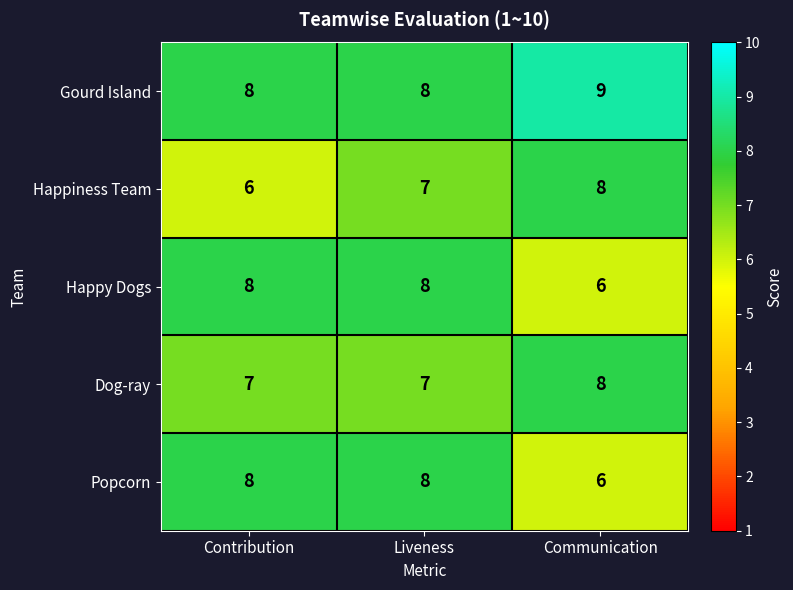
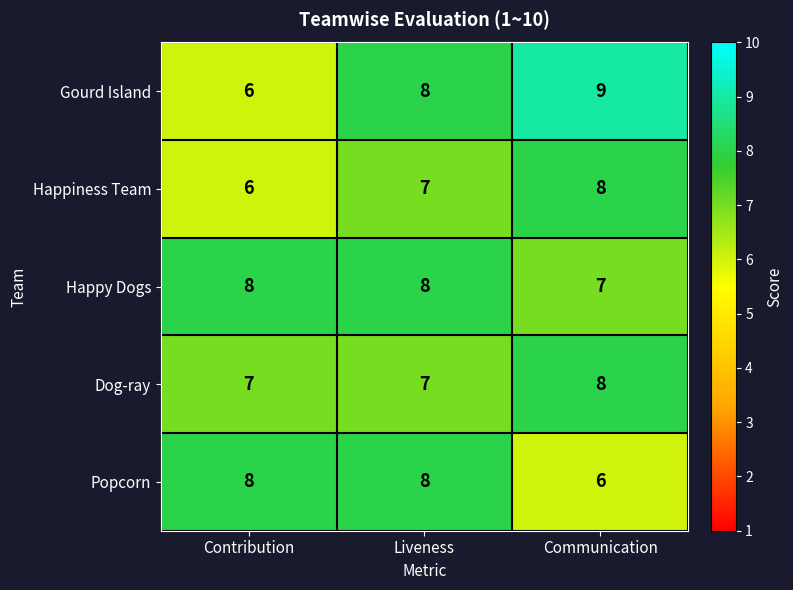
  {
    "Gourd Island": {
-     "Contribution": 8,
+     "Contribution": 6,
      "Liveness": 8,
      "Communication": 9
    },
    "Happiness Team": {
      "Contribution": 6,
      "Liveness": 7,
      "Communication": 8
    },
    "Happy Dogs": {
      "Contribution": 8,
      "Liveness": 8,
-     "Communication": 6
+     "Communication": 7
    },
    "Dog-ray": {
      "Contribution": 7,
      "Liveness": 7,
      "Communication": 8
    },
    "Popcorn": {
      "Contribution": 8,
      "Liveness": 8,
      "Communication": 6
    }
  }
